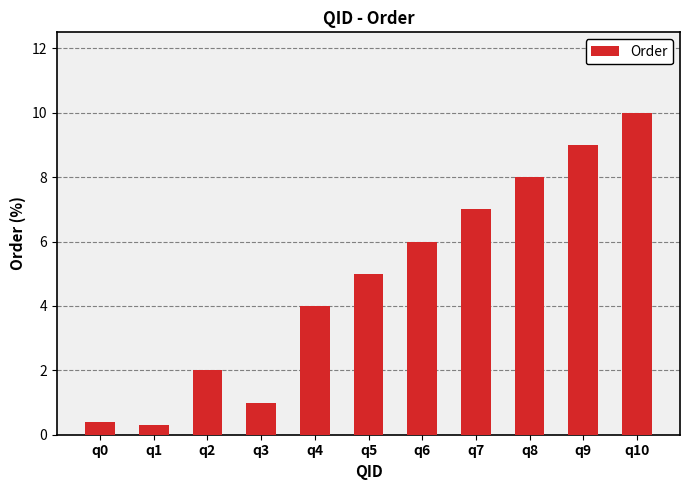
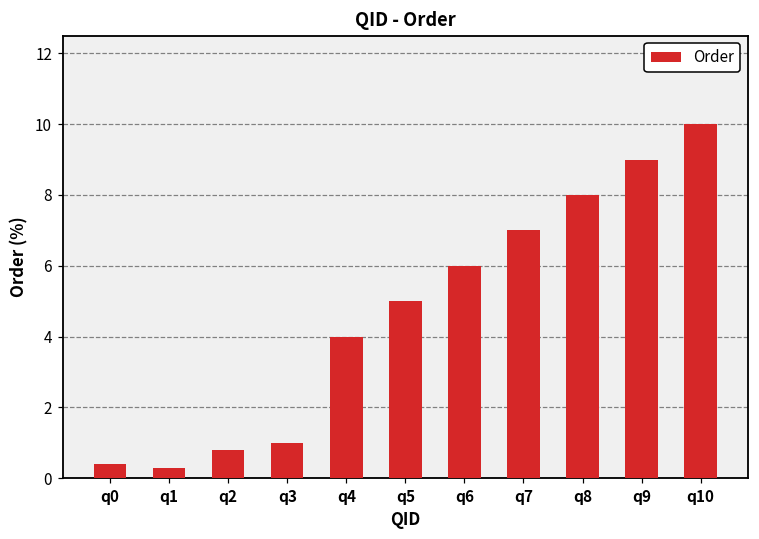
  {
    "q0": 0.4,
    "q1": 0.3,
-   "q2": 2.0,
+   "q2": 0.8,
    "q3": 1.0,
    "q4": 4.0,
    "q5": 5.0,
    "q6": 6.0,
    "q7": 7.0,
    "q8": 8.0,
    "q9": 9.0,
    "q10": 10.0
  }
